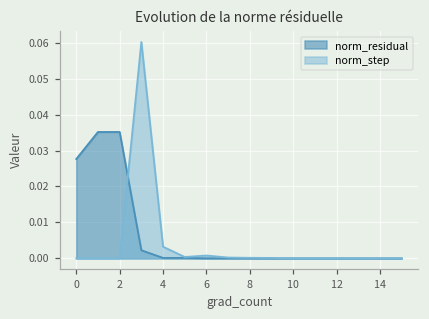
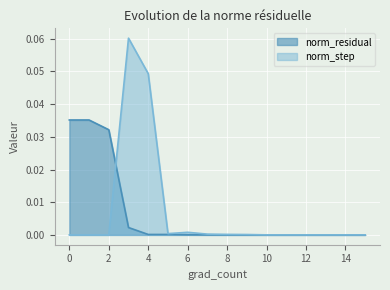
  {
    "norm_residual": {
-     "0": 0.028,
-     "2": 0.035,
+     "0": 0.035,
+     "2": 0.032,
      "4": 0.000
    },
    "norm_step": {
      "0": 0.000,
      "2": 0.000,
-     "4": 0.003
+     "4": 0.049
    }
  }
